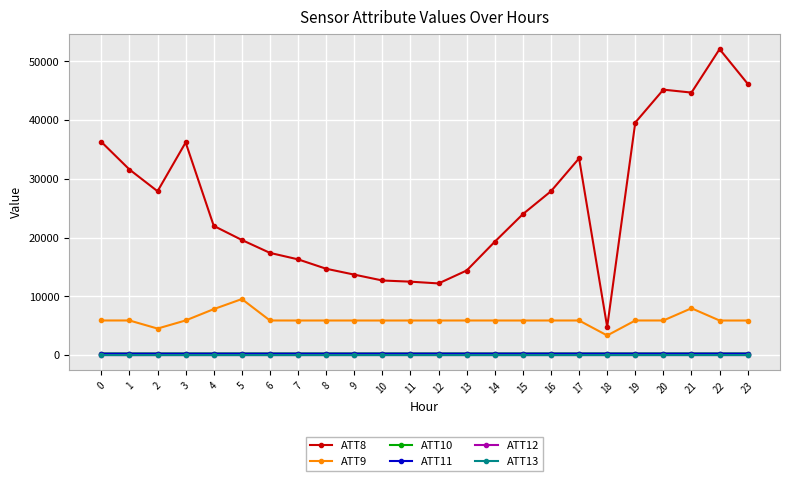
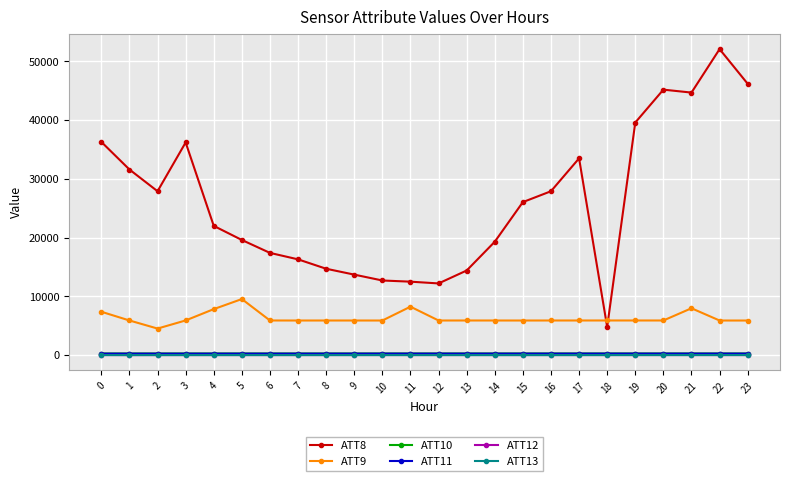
  {
    "ATT8": {
      "0": 36000,
      "1": 32000,
      "2": 28000,
      "3": 36000,
      "4": 22000,
      "5": 20000,
      "6": 17000,
      "7": 16000,
      "8": 15000,
      "9": 14000,
      "10": 13000,
      "11": 13000,
      "12": 12000,
      "13": 14000,
      "14": 19000,
-     "15": 24000,
+     "15": 26000,
      "16": 28000,
      "17": 34000,
      "18": 5000,
      "19": 40000,
      "20": 45000,
      "21": 45000,
      "22": 52000,
      "23": 46000
    },
    "ATT9": {
-     "0": 6000,
+     "0": 7000,
      "1": 6000,
      "2": 5000,
      "3": 6000,
      "4": 8000,
      "5": 10000,
      "6": 6000,
      "7": 6000,
      "8": 6000,
      "9": 6000,
      "10": 6000,
-     "11": 6000,
+     "11": 8000,
      "12": 6000,
      "13": 6000,
      "14": 6000,
      "15": 6000,
      "16": 6000,
      "17": 6000,
-     "18": 3000,
+     "18": 6000,
      "19": 6000,
      "20": 6000,
      "21": 8000,
      "22": 6000,
      "23": 6000
    }
  }
